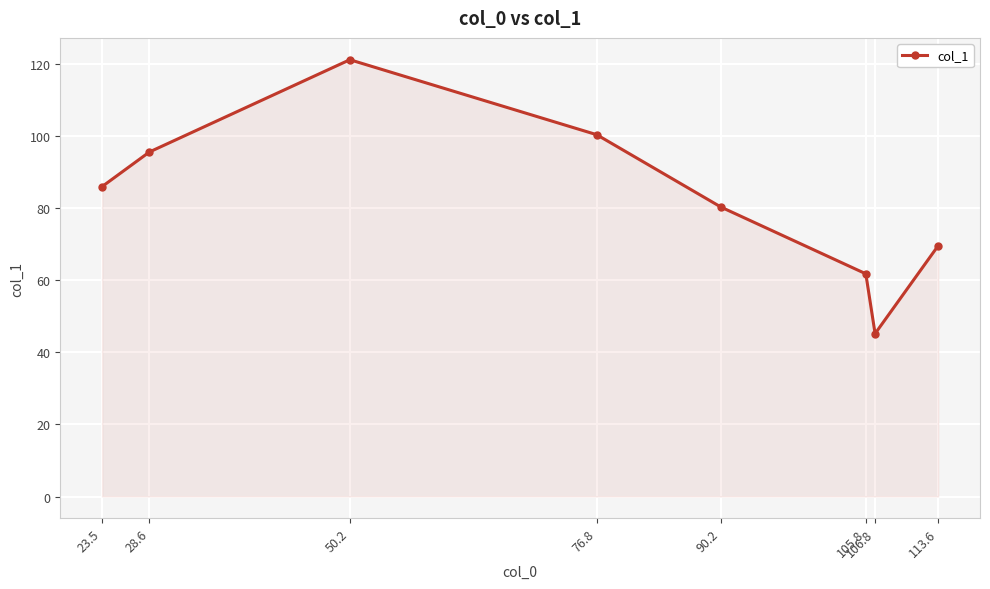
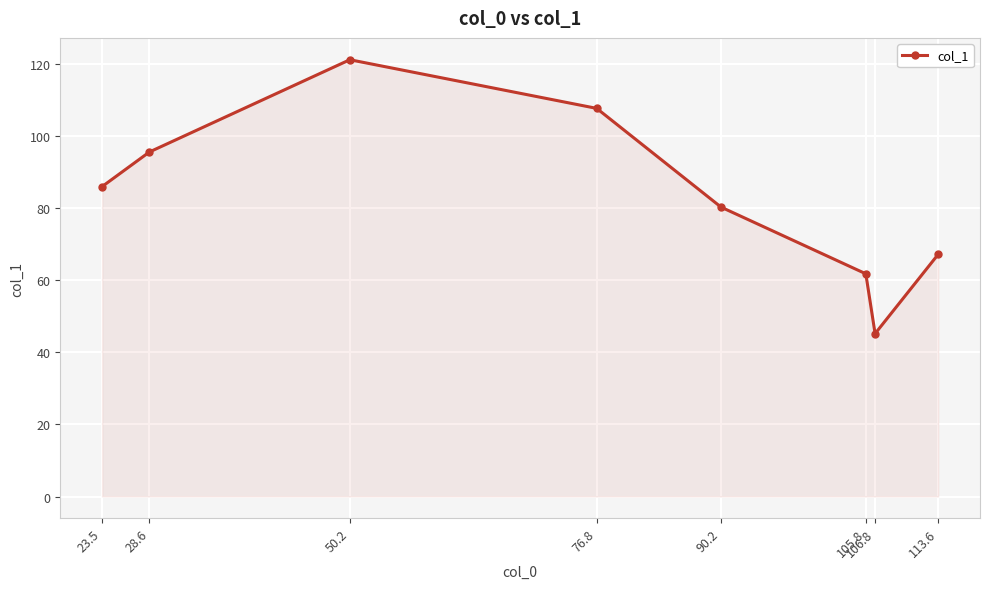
  {
    "23.5": 86,
    "28.6": 96,
    "50.2": 121,
-   "76.8": 100,
+   "76.8": 108,
    "90.2": 80,
    "105.8": 62,
    "106.8": 45,
-   "113.6": 70
+   "113.6": 67
  }
